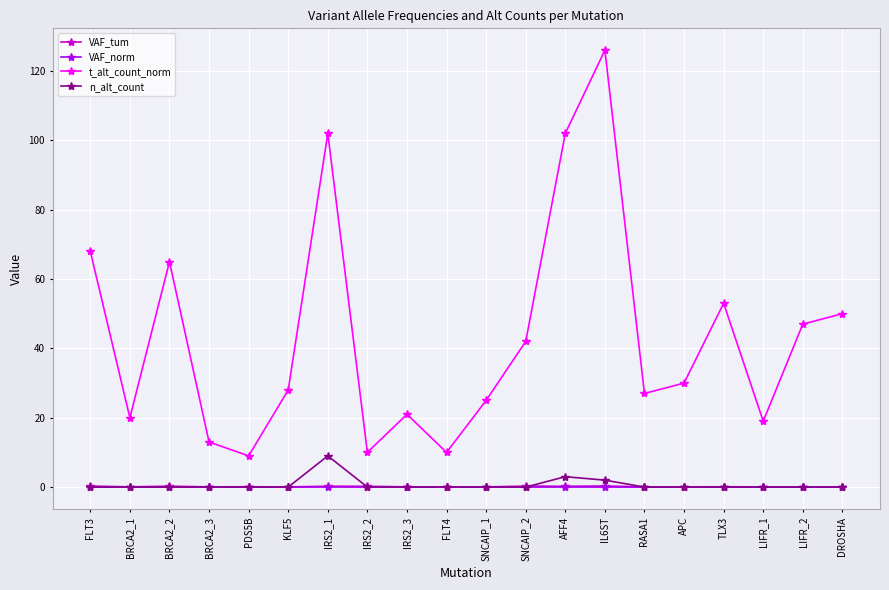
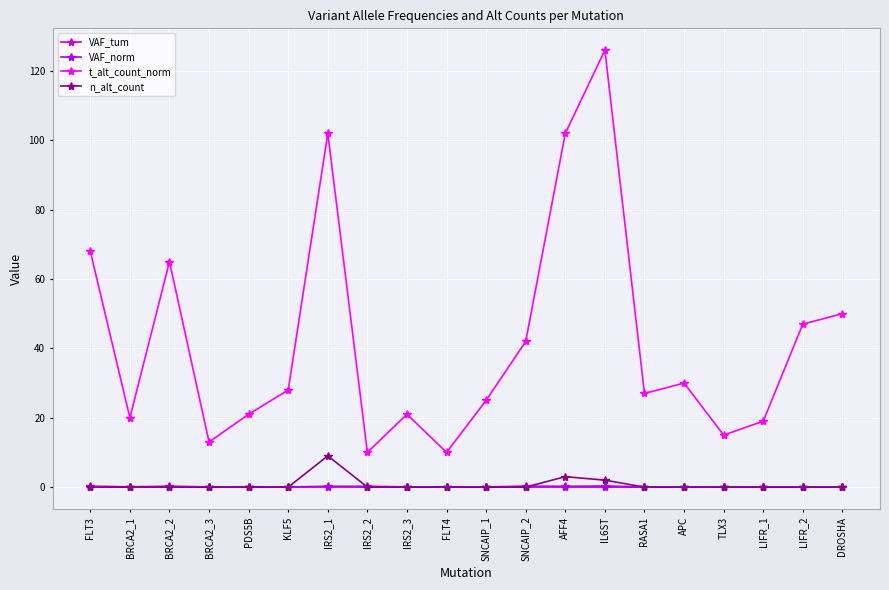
  {
    "t_alt_count_norm": {
      "FLT3": 68,
      "BRCA2_1": 20,
      "BRCA2_2": 65,
      "BRCA2_3": 13,
-     "PDS5B": 9,
+     "PDS5B": 21,
      "KLF5": 28,
      "IRS2_1": 102,
      "IRS2_2": 10,
      "IRS2_3": 21,
      "FLT4": 10,
      "SNCAIP_1": 25,
      "SNCAIP_2": 42,
      "AFF4": 102,
      "IL6ST": 126,
      "RASA1": 27,
      "APC": 30,
-     "TLX3": 53,
+     "TLX3": 15,
      "LIFR_1": 19,
      "LIFR_2": 47,
      "DROSHA": 50
    },
    "n_alt_count": {
      "IRS2_1": 9,
      "AFF4": 3,
      "IL6ST": 2
    }
  }
